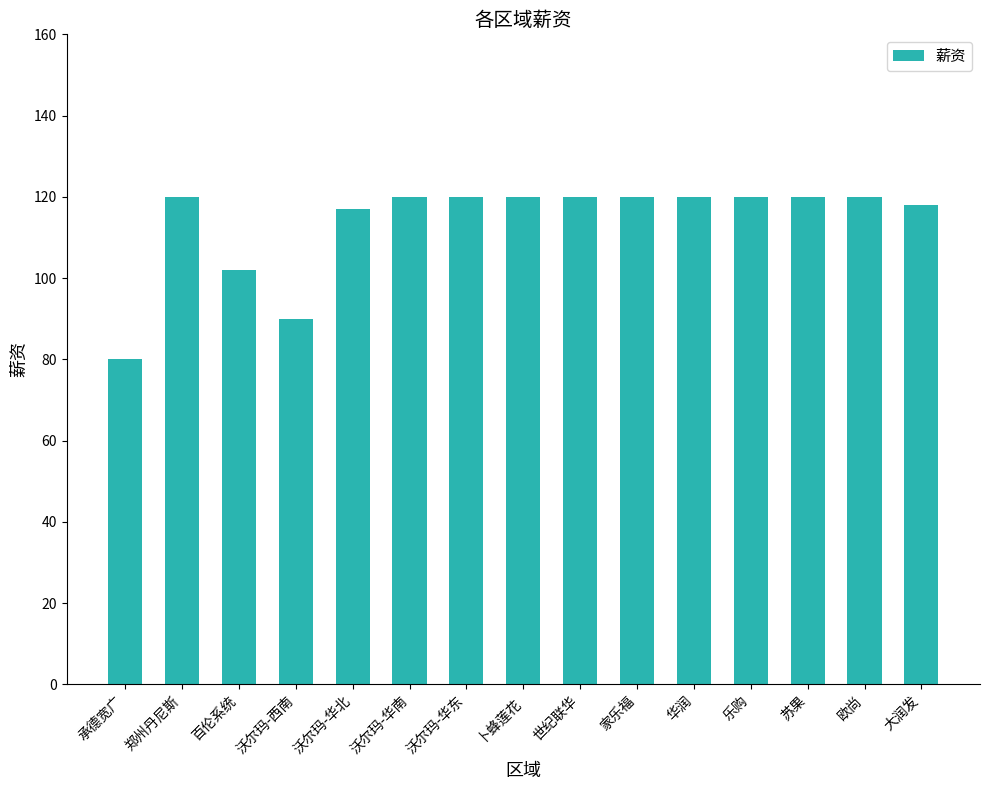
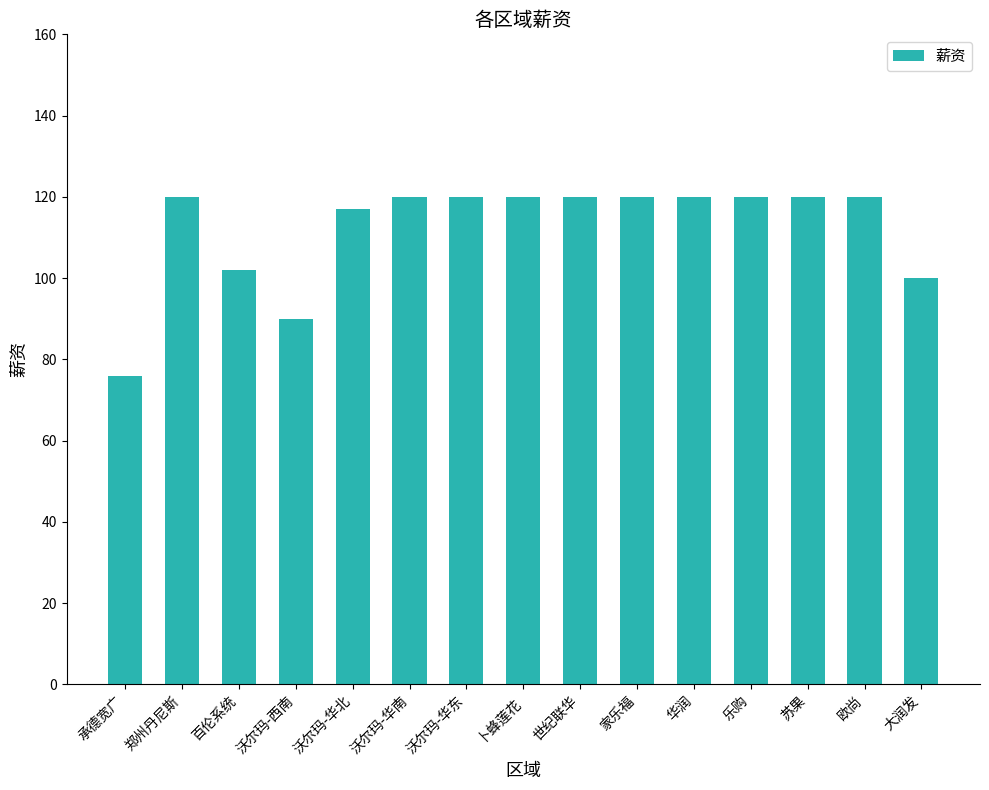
  {
-   "承德宽广": 80,
+   "承德宽广": 76,
    "郑州丹尼斯": 120,
    "百伦系统": 102,
    "沃尔玛-西南": 90,
    "沃尔玛-华北": 117,
    "沃尔玛-华南": 120,
    "沃尔玛-华东": 120,
    "卜蜂莲花": 120,
    "世纪联华": 120,
    "家乐福": 120,
    "华润": 120,
    "乐购": 120,
    "苏果": 120,
    "欧尚": 120,
-   "大润发": 118
+   "大润发": 100
  }
